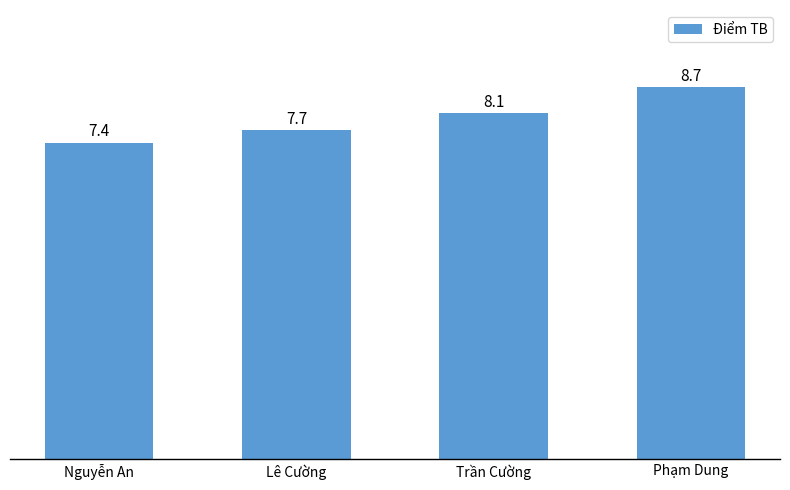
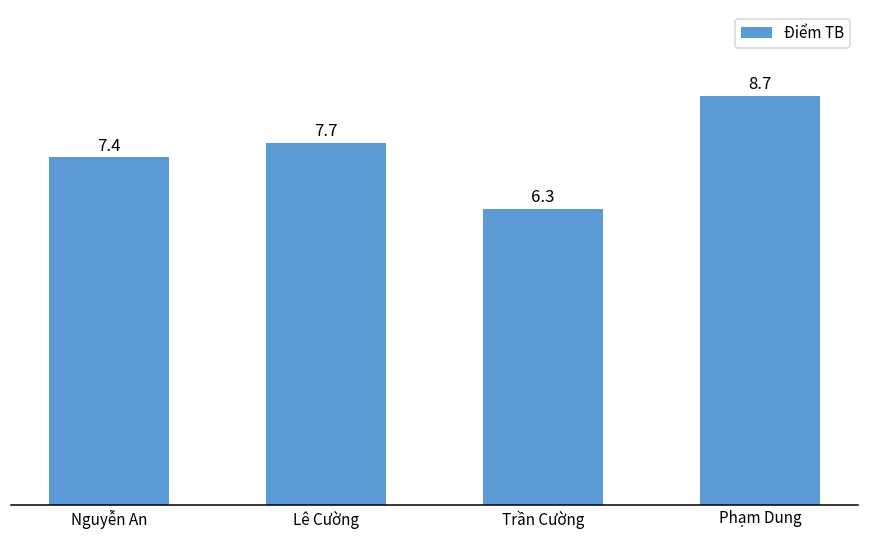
  {
    "Nguyễn An": 7.4,
    "Lê Cường": 7.7,
-   "Trần Cường": 8.1,
+   "Trần Cường": 6.3,
    "Phạm Dung": 8.7
  }
